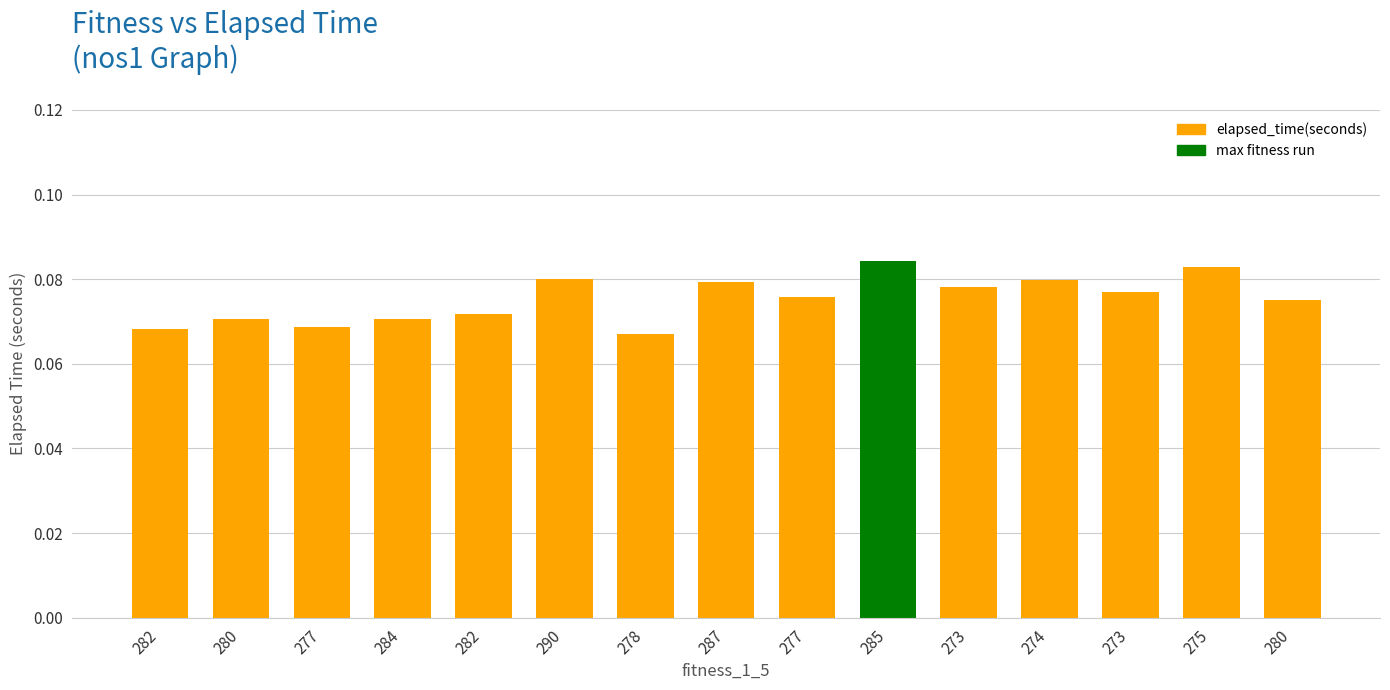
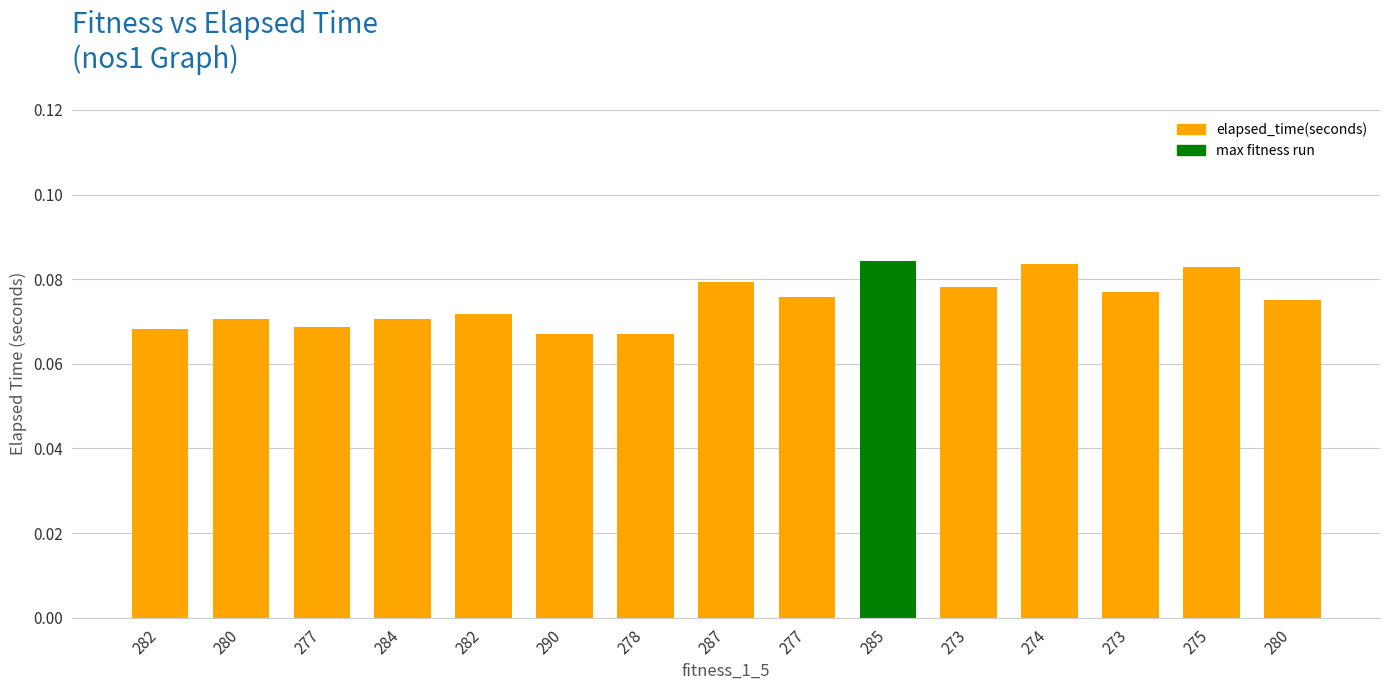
  {
    "284": 0.070,
-   "290": 0.080,
+   "290": 0.067,
    "278": 0.067,
    "287": 0.079,
    "285": 0.084,
-   "274": 0.080,
+   "274": 0.084,
    "275": 0.083
  }
